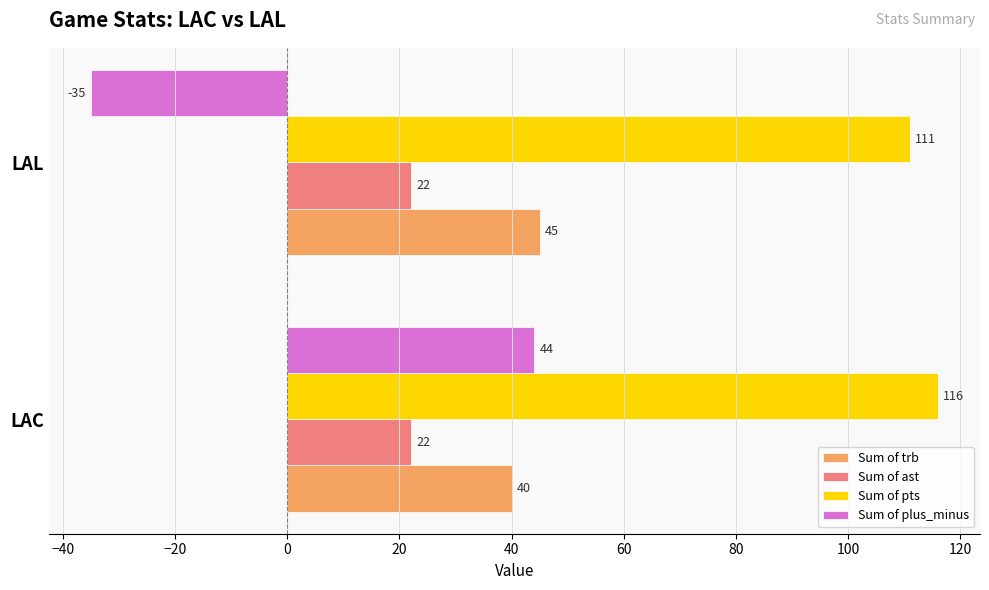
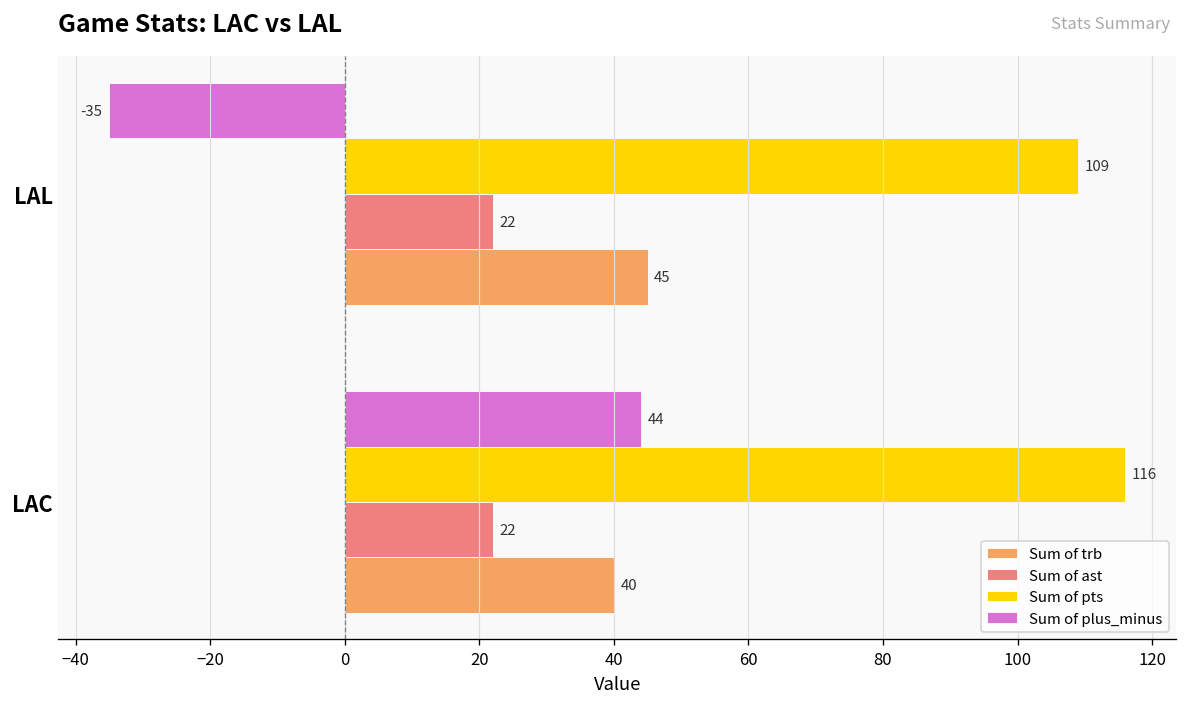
  {
    "Sum of pts": {
-     "LAL": 111,
+     "LAL": 109,
      "LAC": 116
    },
    "Sum of plus_minus": {
      "LAL": -35,
      "LAC": 44
    }
  }
